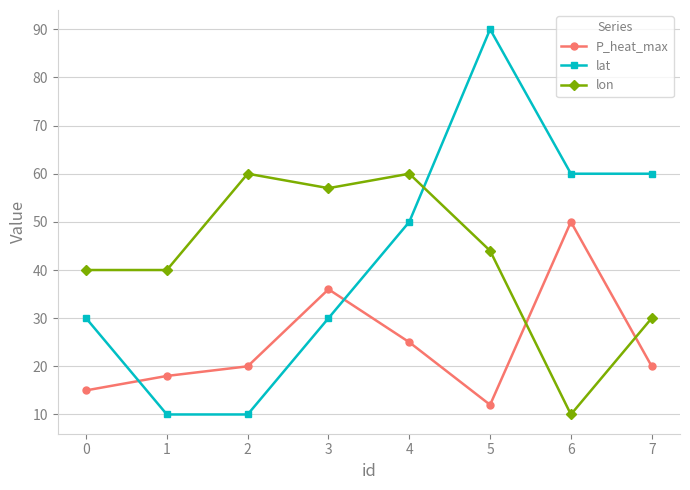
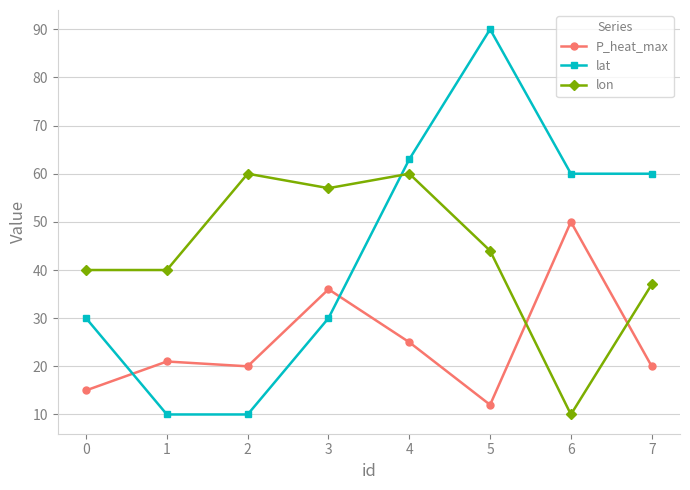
  {
    "P_heat_max": {
      "0": 15,
-     "1": 18,
+     "1": 21,
      "2": 20,
      "3": 36,
      "4": 25,
      "5": 12,
      "6": 50,
      "7": 20
    },
    "lat": {
      "0": 30,
      "1": 10,
      "2": 10,
      "3": 30,
-     "4": 50,
+     "4": 63,
      "5": 90,
      "6": 60,
      "7": 60
    },
    "lon": {
      "0": 40,
      "1": 40,
      "2": 60,
      "3": 57,
      "4": 60,
      "5": 44,
      "6": 10,
-     "7": 30
+     "7": 37
    }
  }
